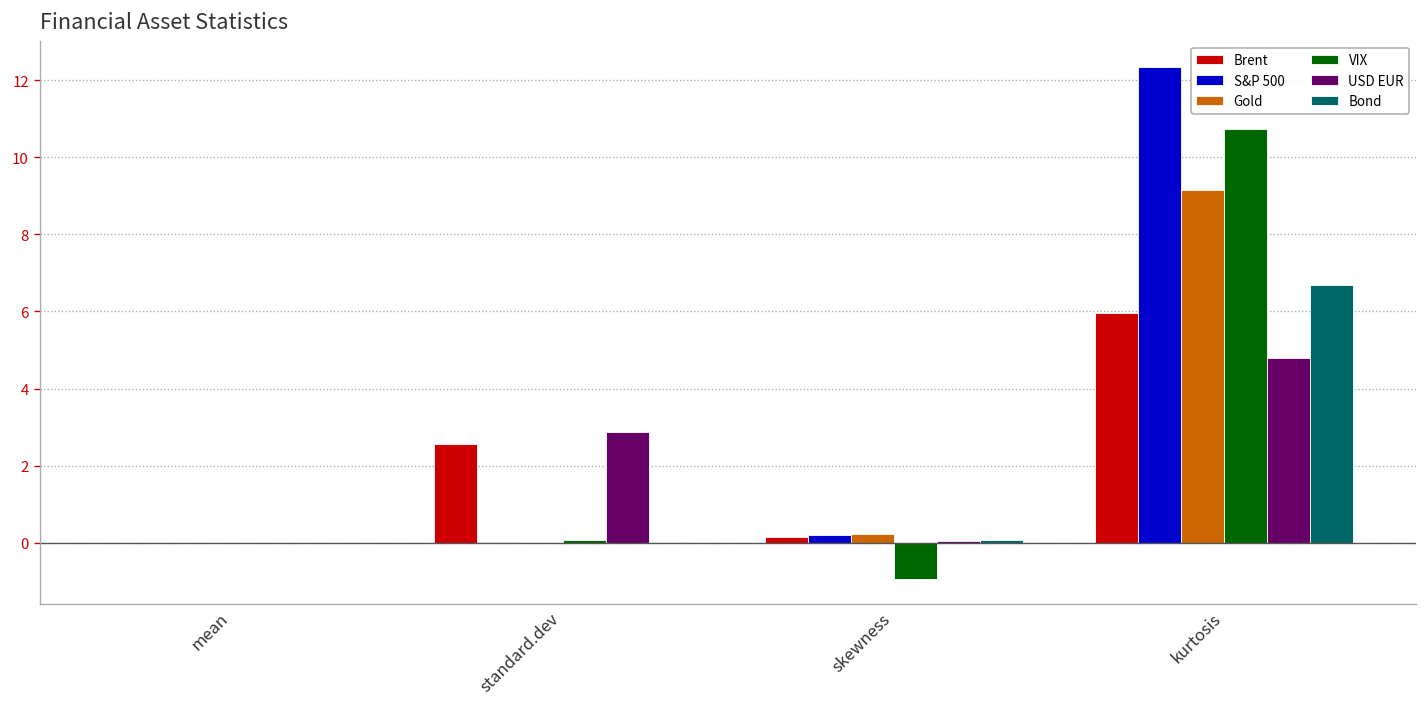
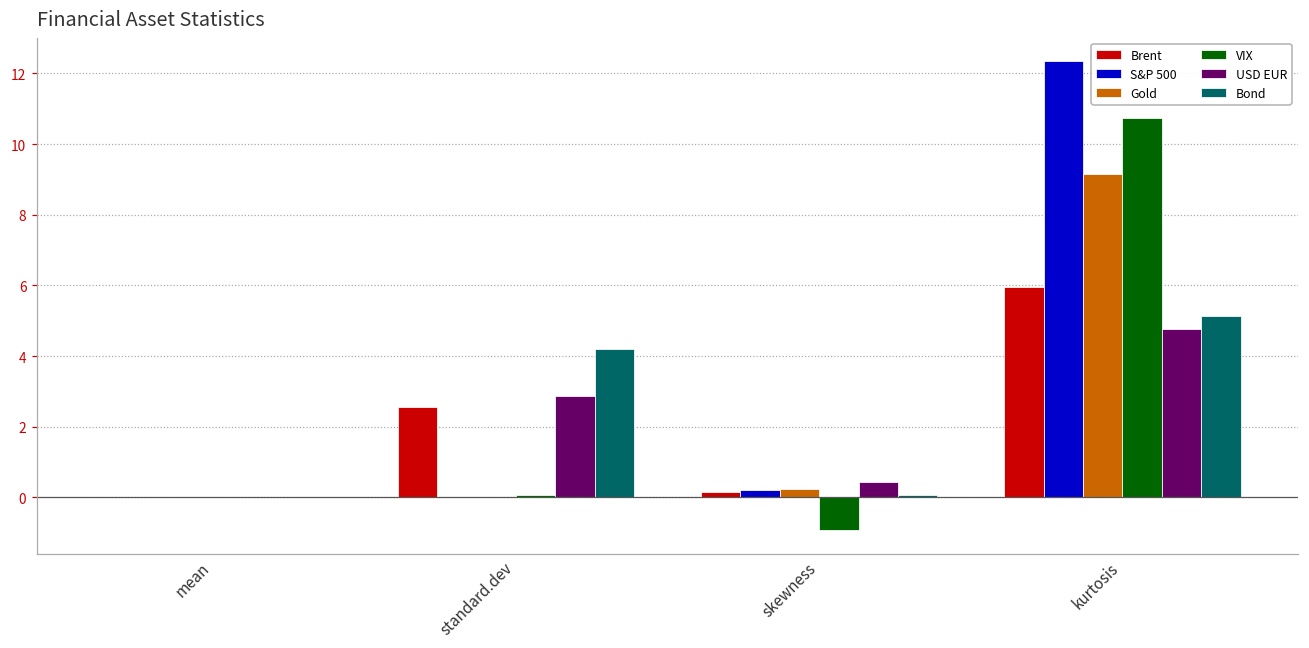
  {
    "Brent": {
      "standard.dev": 2.6,
      "skewness": 0.1,
      "kurtosis": 6.0
    },
    "S&P 500": {
      "skewness": 0.2,
      "kurtosis": 12.4
    },
    "Gold": {
      "skewness": 0.2,
      "kurtosis": 9.2
    },
    "VIX": {
      "skewness": -0.9,
      "kurtosis": 10.7
    },
    "USD EUR": {
      "standard.dev": 2.9,
-     "skewness": 0.0,
+     "skewness": 0.4,
      "kurtosis": 4.8
    },
    "Bond": {
-     "standard.dev": 0.0,
-     "kurtosis": 6.7
+     "standard.dev": 4.2,
+     "kurtosis": 5.1
    }
  }
